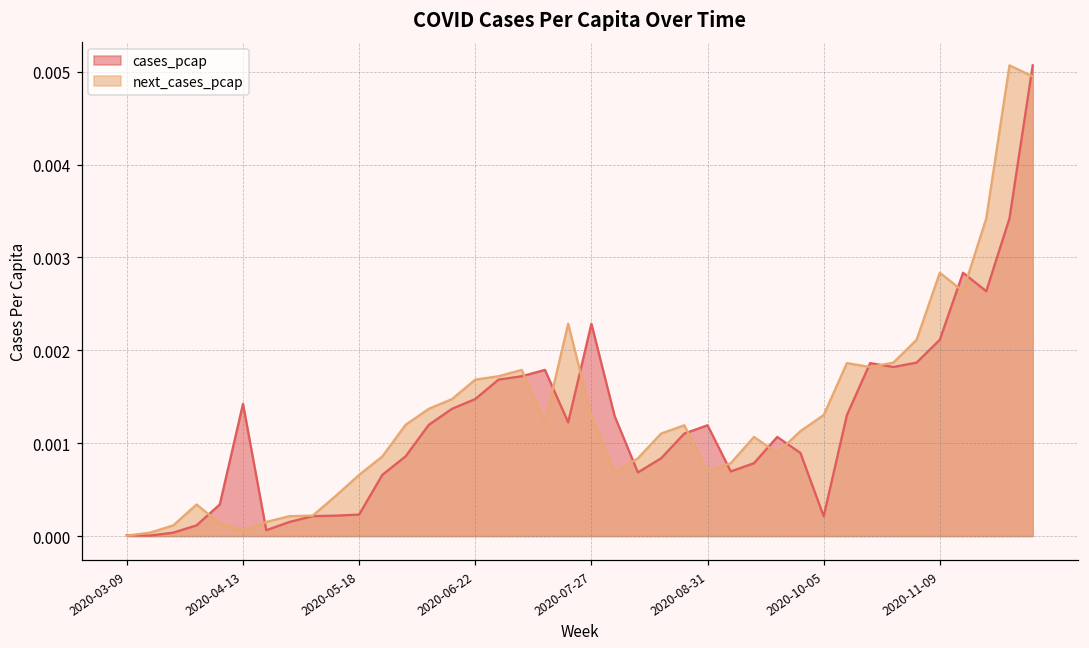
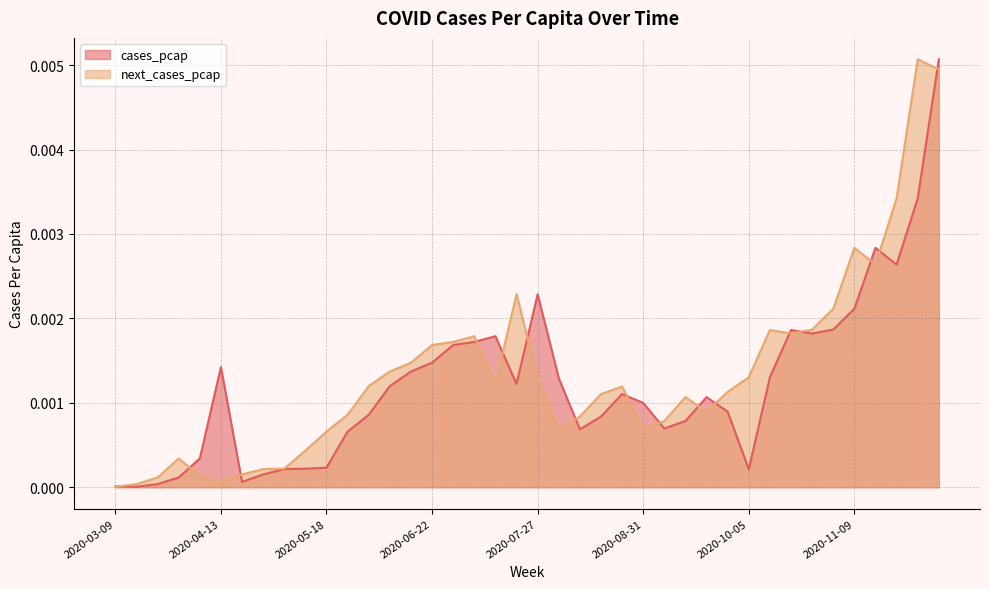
  {
    "cases_pcap": {
      "2020-04-13": 0.0014,
      "2020-05-18": 0.0002,
      "2020-06-22": 0.0015,
      "2020-07-27": 0.0023,
-     "2020-08-31": 0.0012,
+     "2020-08-31": 0.0010,
      "2020-10-05": 0.0002,
      "2020-11-09": 0.0021
    },
    "next_cases_pcap": {
      "2020-04-13": 0.0001,
      "2020-05-18": 0.0007,
      "2020-06-22": 0.0017,
      "2020-07-27": 0.0013,
      "2020-08-31": 0.0007,
      "2020-10-05": 0.0013,
      "2020-11-09": 0.0028
    }
  }
